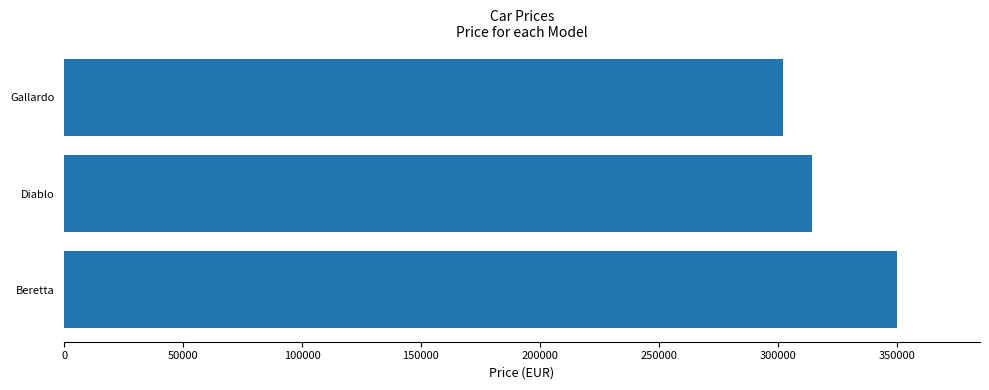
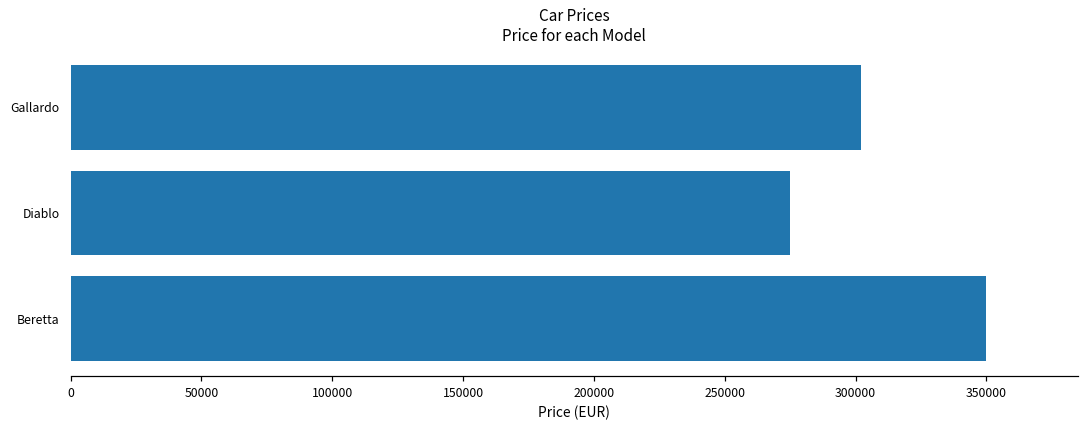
  {
    "Gallardo": 302000,
-   "Diablo": 315000,
+   "Diablo": 275000,
    "Beretta": 350000
  }
